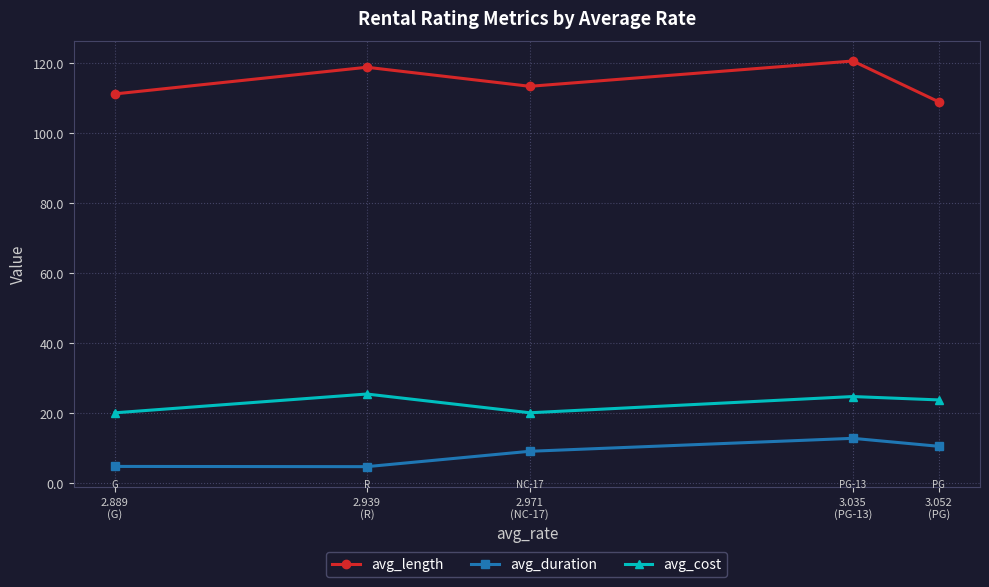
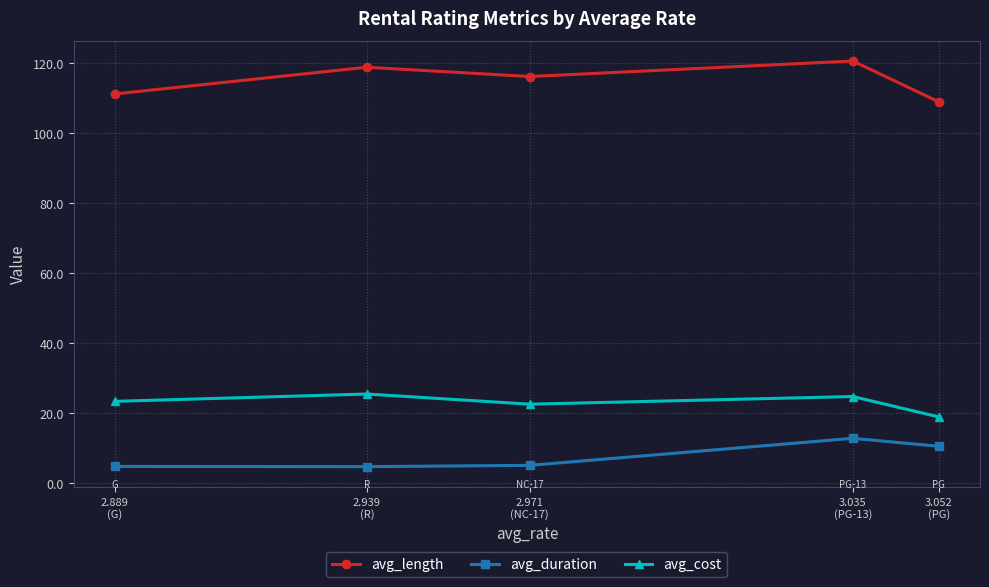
  {
    "avg_length": {
      "2.889 (G)": 111,
      "2.939 (R)": 119,
-     "2.971 (NC-17)": 113,
+     "2.971 (NC-17)": 116,
      "3.035 (PG-13)": 120,
      "3.052 (PG)": 109
    },
    "avg_duration": {
      "2.889 (G)": 5,
      "2.939 (R)": 5,
-     "2.971 (NC-17)": 9,
+     "2.971 (NC-17)": 5,
      "3.035 (PG-13)": 13,
      "3.052 (PG)": 11
    },
    "avg_cost": {
-     "2.889 (G)": 20,
+     "2.889 (G)": 23,
      "2.939 (R)": 25,
-     "2.971 (NC-17)": 20,
+     "2.971 (NC-17)": 23,
      "3.035 (PG-13)": 25,
-     "3.052 (PG)": 24
+     "3.052 (PG)": 19
    }
  }
